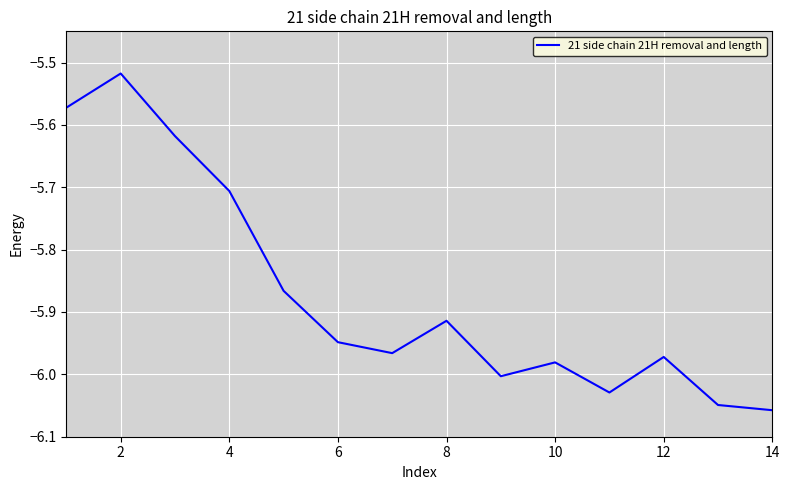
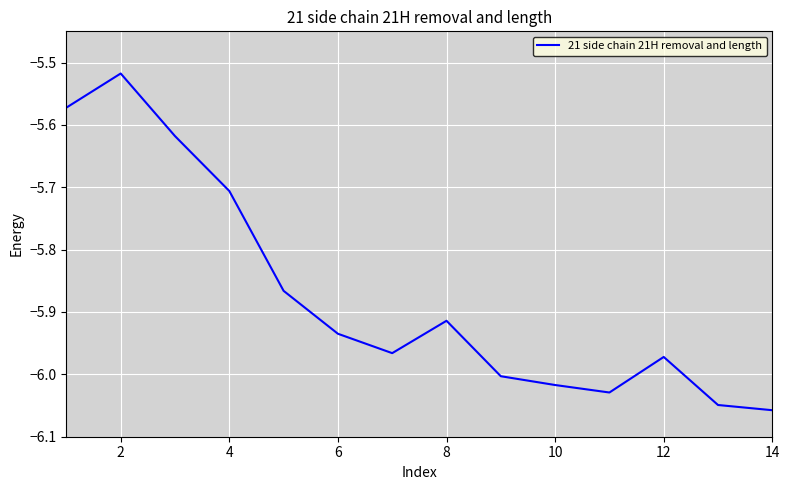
  {
    "2": -5.52,
    "4": -5.71,
-   "6": -5.95,
+   "6": -5.93,
    "8": -5.91,
-   "10": -5.98,
+   "10": -6.02,
    "12": -5.97,
    "14": -6.06
  }
